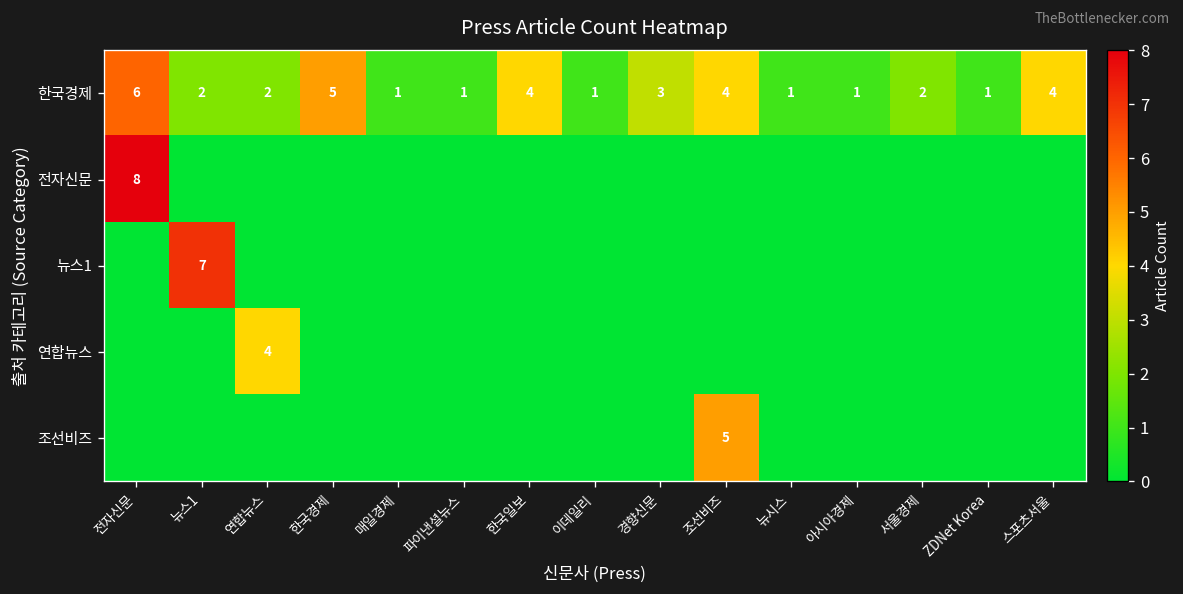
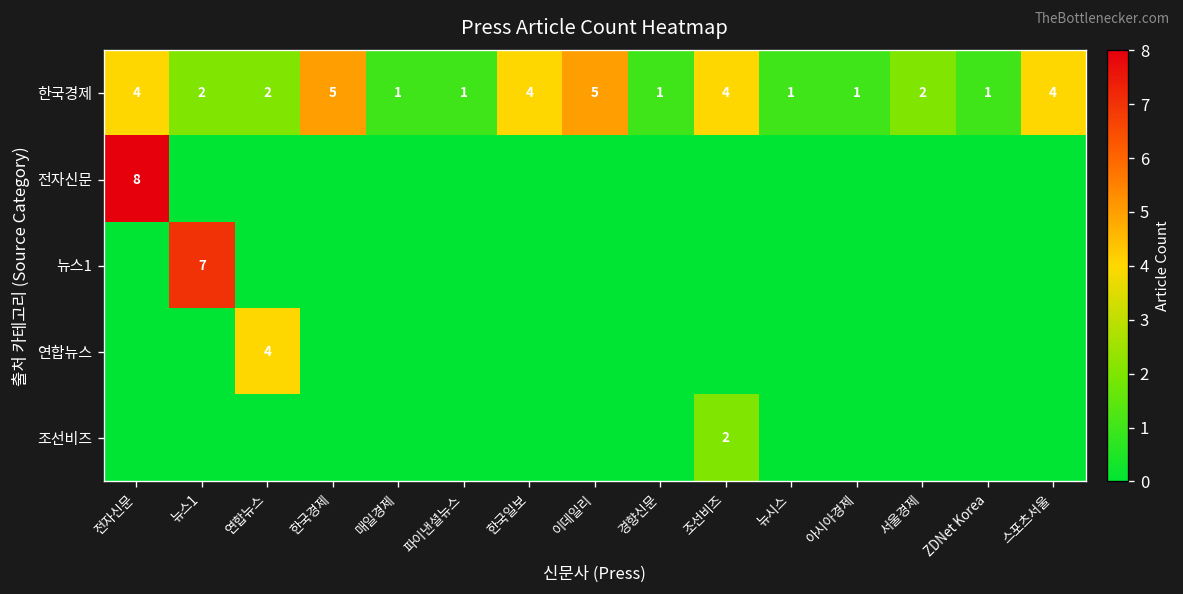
  {
    "한국경제": {
-     "전자신문": 6,
+     "전자신문": 4,
      "뉴스1": 2,
      "연합뉴스": 2,
      "한국경제": 5,
      "매일경제": 1,
      "파이낸셜뉴스": 1,
      "한국일보": 4,
-     "이데일리": 1,
-     "경향신문": 3,
+     "이데일리": 5,
+     "경향신문": 1,
      "조선비즈": 4,
      "뉴시스": 1,
      "아시아경제": 1,
      "서울경제": 2,
      "ZDNet Korea": 1,
      "스포츠서울": 4
    },
    "전자신문": {
      "전자신문": 8
    },
    "뉴스1": {
      "뉴스1": 7
    },
    "연합뉴스": {
      "연합뉴스": 4
    },
    "조선비즈": {
-     "조선비즈": 5
+     "조선비즈": 2
    }
  }
